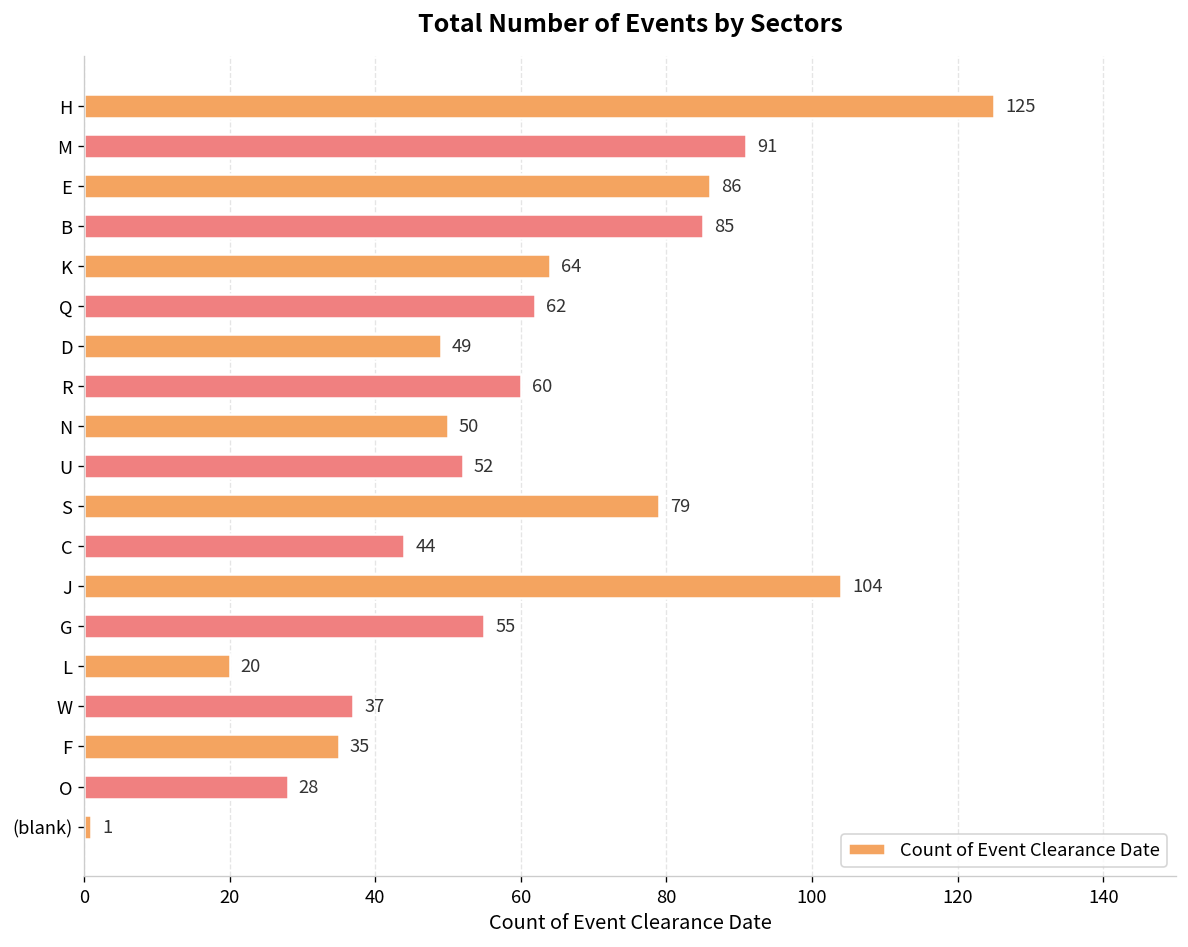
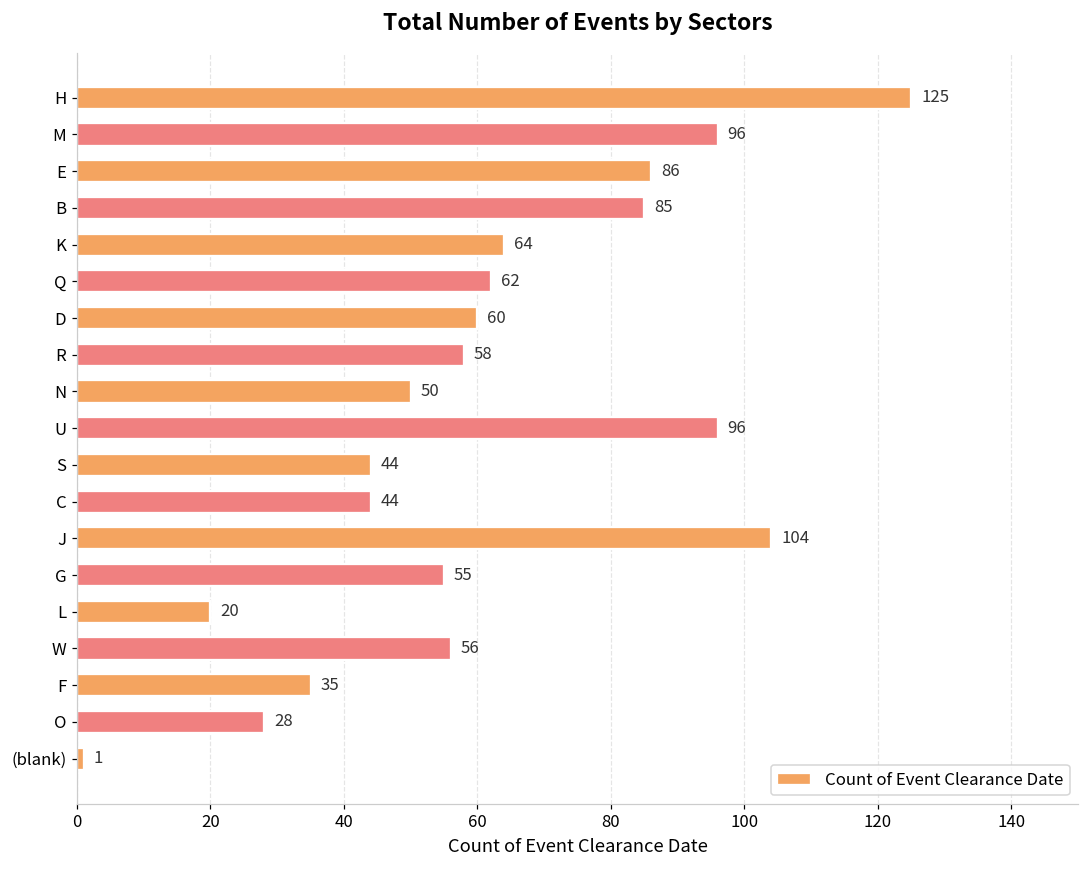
  {
    "H": 125,
-   "M": 91,
+   "M": 96,
    "E": 86,
    "B": 85,
    "K": 64,
    "Q": 62,
-   "D": 49,
-   "R": 60,
+   "D": 60,
+   "R": 58,
    "N": 50,
-   "U": 52,
-   "S": 79,
+   "U": 96,
+   "S": 44,
    "C": 44,
    "J": 104,
    "G": 55,
    "L": 20,
-   "W": 37,
+   "W": 56,
    "F": 35,
    "O": 28,
    "(blank)": 1
  }
